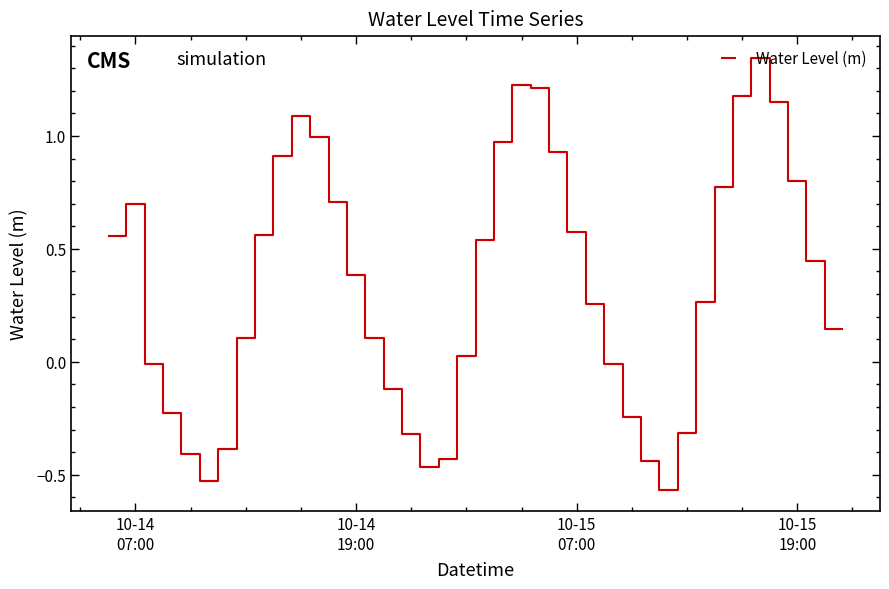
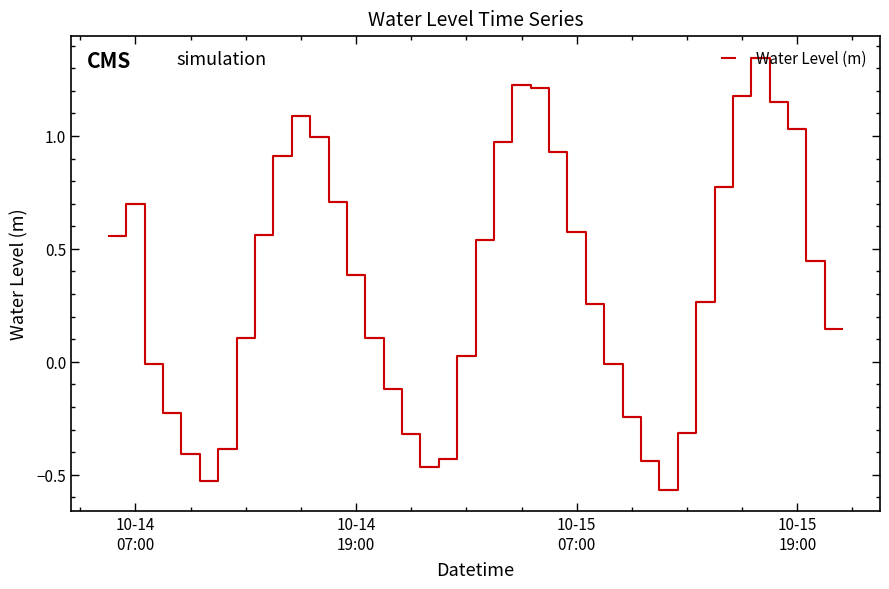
  {
    "10-14 07:00": 0.70,
    "10-14 19:00": 0.39,
    "10-15 07:00": 0.57,
-   "10-15 19:00": 0.80
+   "10-15 19:00": 1.03
  }
